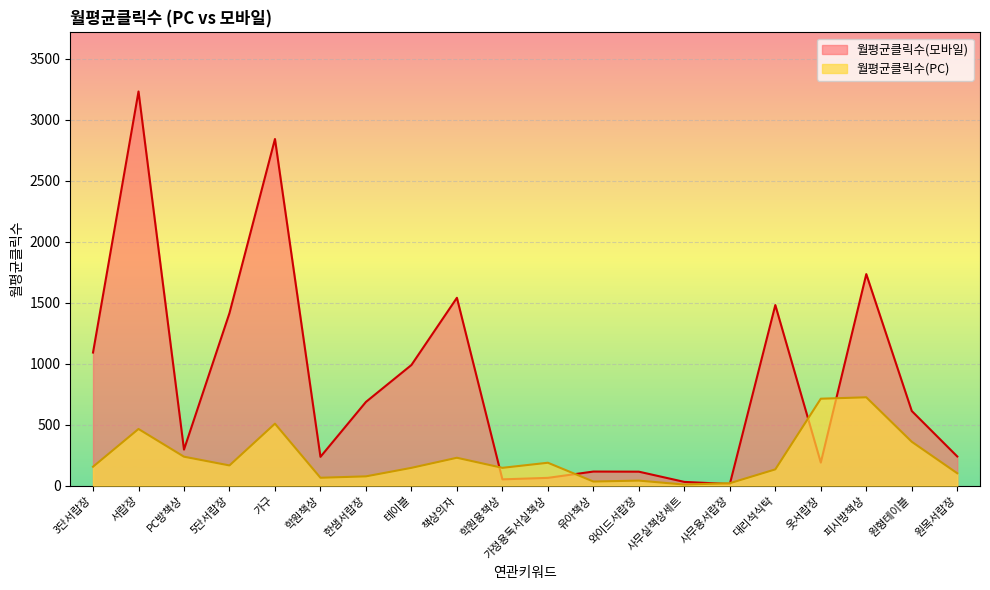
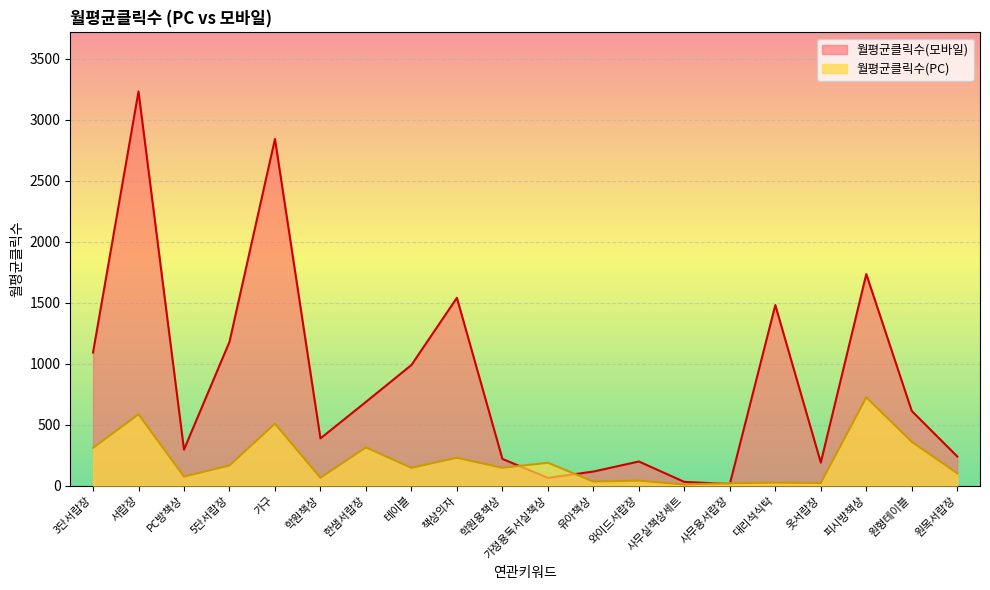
  {
    "월평균클릭수(모바일)": {
      "3단서랍장": 1090,
      "서랍장": 3230,
      "PC방책상": 300,
-     "5단서랍장": 1420,
+     "5단서랍장": 1180,
      "가구": 2840,
-     "학원책상": 240,
+     "학원책상": 390,
      "한샘서랍장": 690,
      "테이블": 990,
      "책상의자": 1540,
-     "학원용책상": 50,
+     "학원용책상": 220,
      "가정용독서실책상": 60,
      "유아책상": 120,
-     "와이드서랍장": 110,
+     "와이드서랍장": 200,
      "사무실책상세트": 30,
      "대리석식탁": 1480,
      "옷서랍장": 190,
      "피시방책상": 1730,
      "원형테이블": 610,
      "원목서랍장": 240
    },
    "월평균클릭수(PC)": {
-     "3단서랍장": 150,
-     "서랍장": 460,
-     "PC방책상": 240,
+     "3단서랍장": 310,
+     "서랍장": 580,
+     "PC방책상": 70,
      "5단서랍장": 170,
      "가구": 510,
      "학원책상": 60,
-     "한샘서랍장": 80,
+     "한샘서랍장": 310,
      "테이블": 150,
      "책상의자": 230,
      "학원용책상": 150,
      "가정용독서실책상": 190,
      "유아책상": 30,
      "와이드서랍장": 40,
      "사무실책상세트": 10,
-     "대리석식탁": 130,
-     "옷서랍장": 710,
+     "대리석식탁": 20,
+     "옷서랍장": 20,
      "피시방책상": 720,
      "원형테이블": 360,
      "원목서랍장": 100
    }
  }
